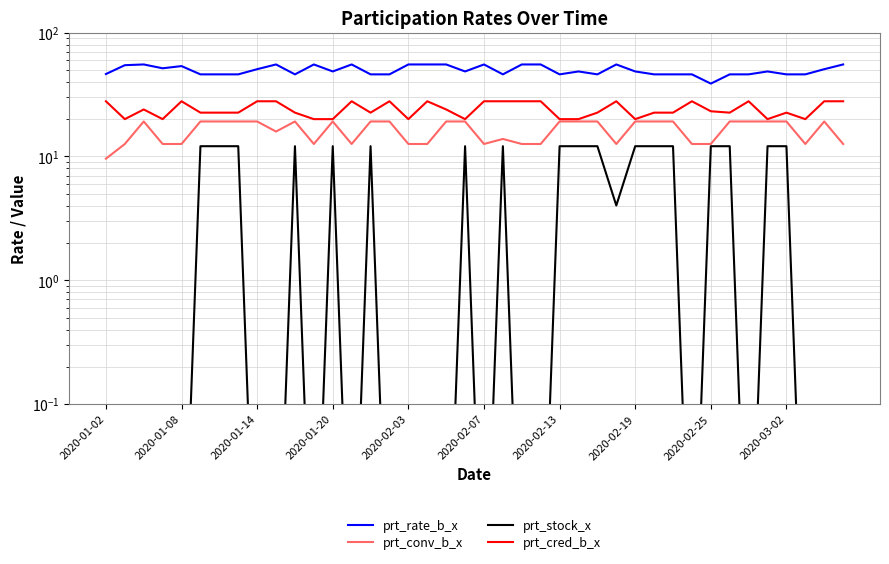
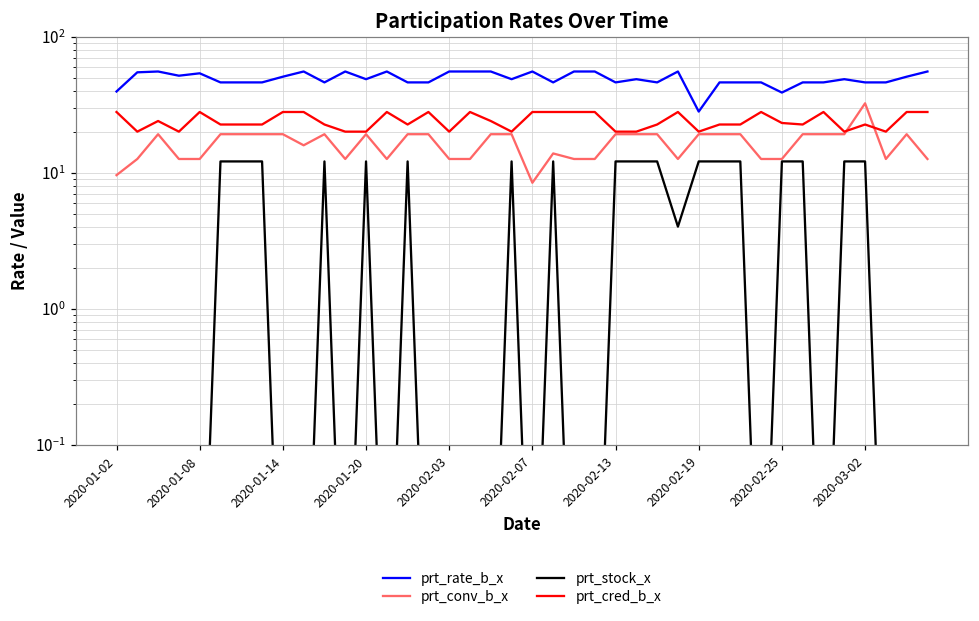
  {
    "prt_rate_b_x": {
-     "2020-01-02": 46,
+     "2020-01-02": 40,
      "2020-01-08": 50,
      "2020-01-14": 51,
      "2020-01-20": 49,
      "2020-02-03": 60,
      "2020-02-07": 60,
      "2020-02-13": 46,
-     "2020-02-19": 49,
+     "2020-02-19": 28,
      "2020-02-25": 39,
      "2020-03-02": 46
    },
    "prt_conv_b_x": {
      "2020-01-02": 10,
      "2020-01-08": 13,
      "2020-01-14": 19,
      "2020-02-03": 13,
-     "2020-02-07": 13,
-     "2020-03-02": 19
+     "2020-02-07": 8,
+     "2020-03-02": 32
    },
    "prt_stock_x": {
      "2020-01-20": 12,
      "2020-02-13": 12,
      "2020-02-19": 12,
      "2020-03-02": 12
    },
    "prt_cred_b_x": {
      "2020-01-02": 28,
      "2020-01-08": 28,
      "2020-01-14": 28,
      "2020-02-03": 20,
      "2020-02-07": 28,
      "2020-02-25": 23,
      "2020-03-02": 23
    }
  }
